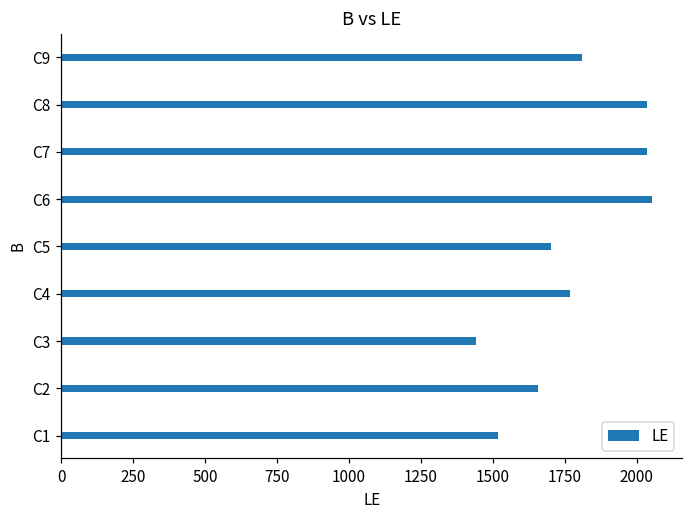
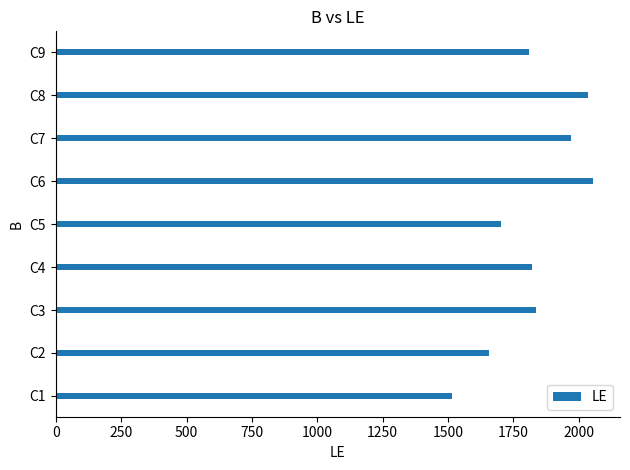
  {
    "C9": 1810,
    "C8": 2040,
-   "C7": 2040,
+   "C7": 1970,
    "C6": 2060,
    "C5": 1700,
-   "C4": 1770,
-   "C3": 1440,
+   "C4": 1820,
+   "C3": 1840,
    "C2": 1660,
    "C1": 1520
  }
